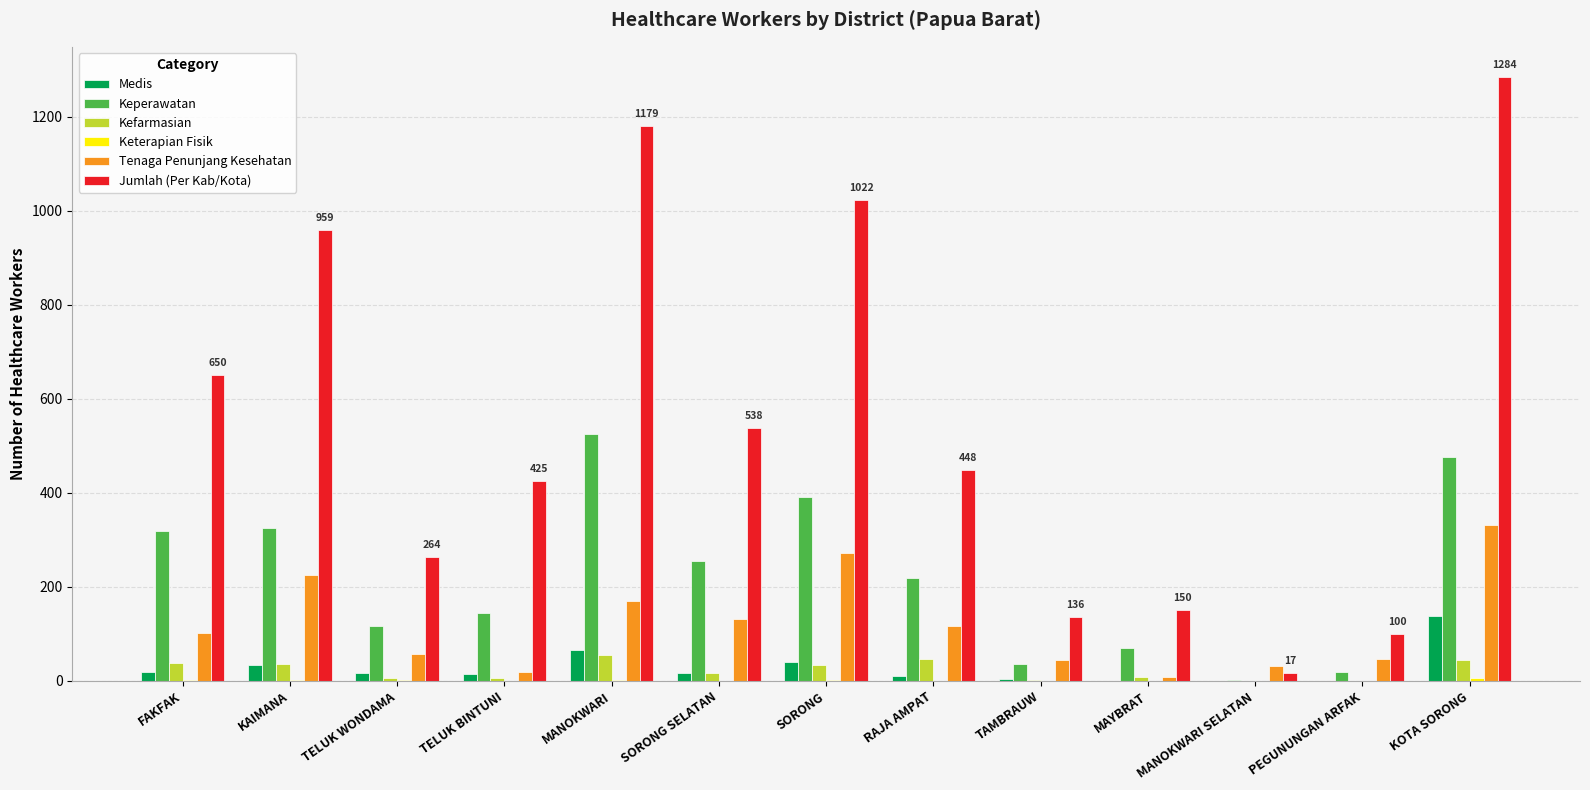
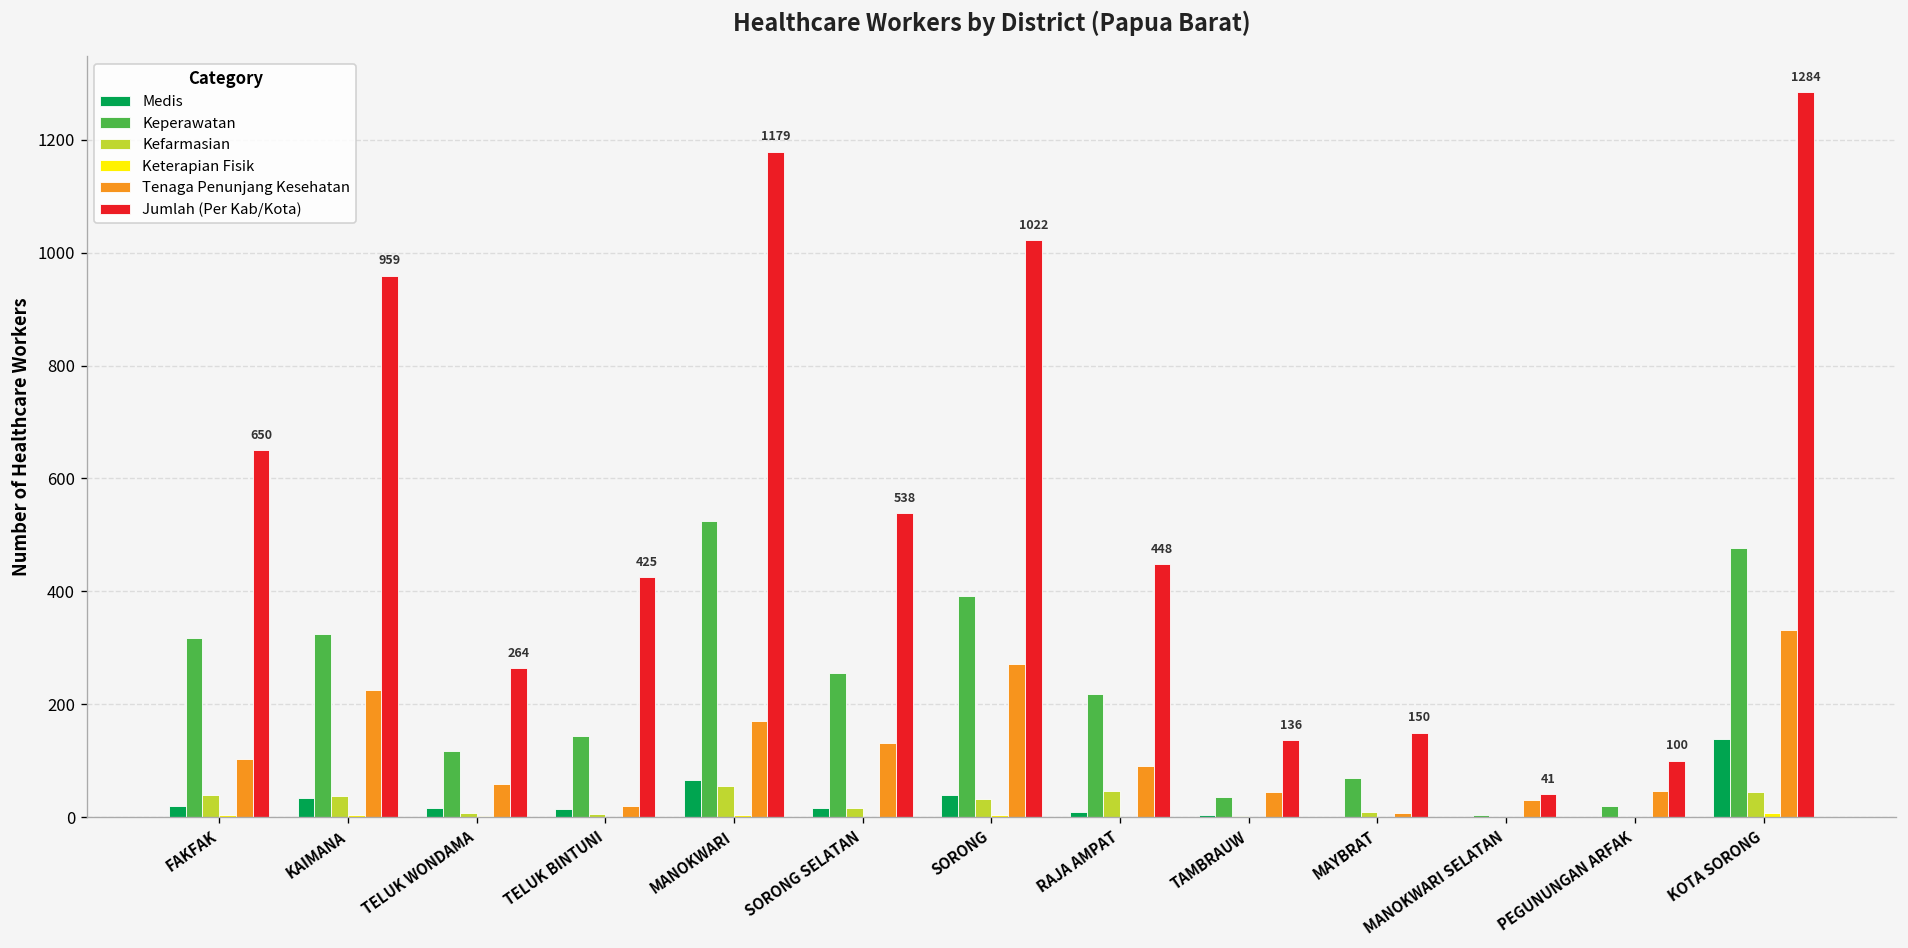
  {
    "Medis": {
      "FAKFAK": 20,
      "KAIMANA": 30,
      "TELUK WONDAMA": 20,
      "TELUK BINTUNI": 10,
      "MANOKWARI": 70,
      "SORONG SELATAN": 20,
      "SORONG": 40,
      "RAJA AMPAT": 10,
      "MAYBRAT": 0,
      "PEGUNUNGAN ARFAK": 0,
      "KOTA SORONG": 140
    },
    "Keperawatan": {
      "FAKFAK": 320,
      "KAIMANA": 330,
      "TELUK WONDAMA": 120,
      "TELUK BINTUNI": 140,
      "MANOKWARI": 520,
      "SORONG SELATAN": 260,
      "SORONG": 390,
      "RAJA AMPAT": 220,
      "TAMBRAUW": 40,
      "MAYBRAT": 70,
      "PEGUNUNGAN ARFAK": 20,
      "KOTA SORONG": 480
    },
    "Kefarmasian": {
      "FAKFAK": 40,
      "KAIMANA": 40,
      "TELUK WONDAMA": 10,
      "TELUK BINTUNI": 10,
      "MANOKWARI": 60,
      "SORONG SELATAN": 20,
      "SORONG": 30,
      "RAJA AMPAT": 50,
      "MAYBRAT": 10,
      "PEGUNUNGAN ARFAK": 0,
      "KOTA SORONG": 40
    },
    "Keterapian Fisik": {
      "TELUK BINTUNI": 0,
      "SORONG SELATAN": 0,
      "RAJA AMPAT": 0,
      "TAMBRAUW": 0,
      "MAYBRAT": 0,
      "MANOKWARI SELATAN": 0,
      "PEGUNUNGAN ARFAK": 0,
      "KOTA SORONG": 10
    },
    "Tenaga Penunjang Kesehatan": {
      "FAKFAK": 100,
      "KAIMANA": 230,
      "TELUK WONDAMA": 60,
      "TELUK BINTUNI": 20,
      "MANOKWARI": 170,
      "SORONG SELATAN": 130,
      "SORONG": 270,
-     "RAJA AMPAT": 120,
+     "RAJA AMPAT": 90,
      "TAMBRAUW": 40,
      "MAYBRAT": 10,
      "MANOKWARI SELATAN": 30,
      "PEGUNUNGAN ARFAK": 50,
      "KOTA SORONG": 330
    },
    "Jumlah (Per Kab/Kota)": {
      "FAKFAK": 650,
      "KAIMANA": 959,
      "TELUK WONDAMA": 264,
      "TELUK BINTUNI": 425,
      "MANOKWARI": 1179,
      "SORONG SELATAN": 538,
      "SORONG": 1022,
      "RAJA AMPAT": 448,
      "TAMBRAUW": 136,
      "MAYBRAT": 150,
-     "MANOKWARI SELATAN": 17,
+     "MANOKWARI SELATAN": 41,
      "PEGUNUNGAN ARFAK": 100,
      "KOTA SORONG": 1284
    }
  }
